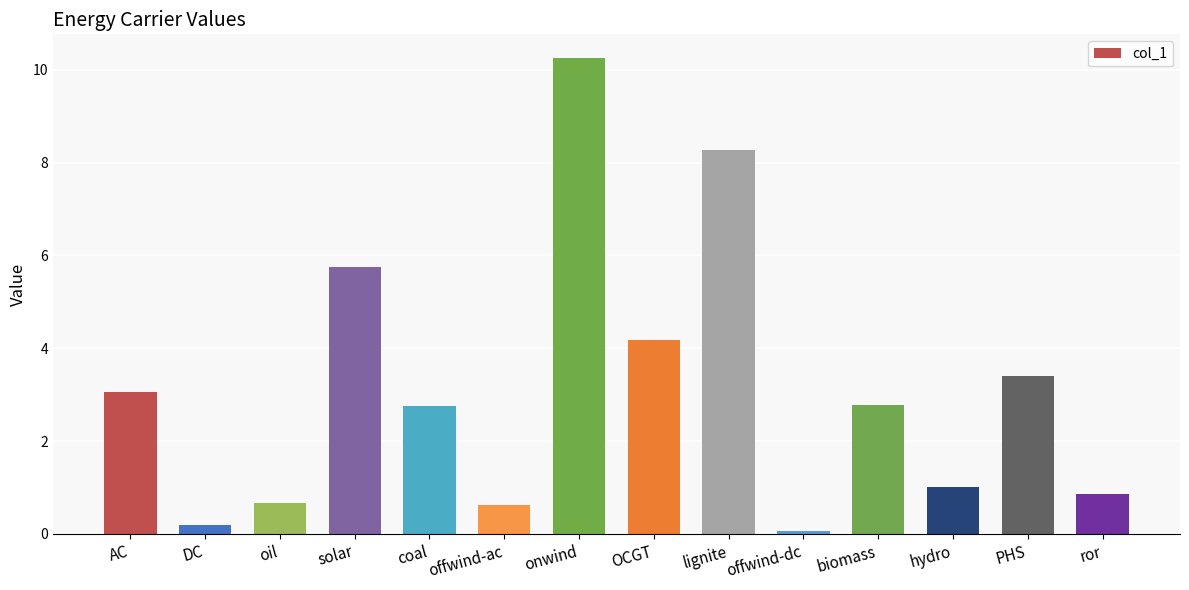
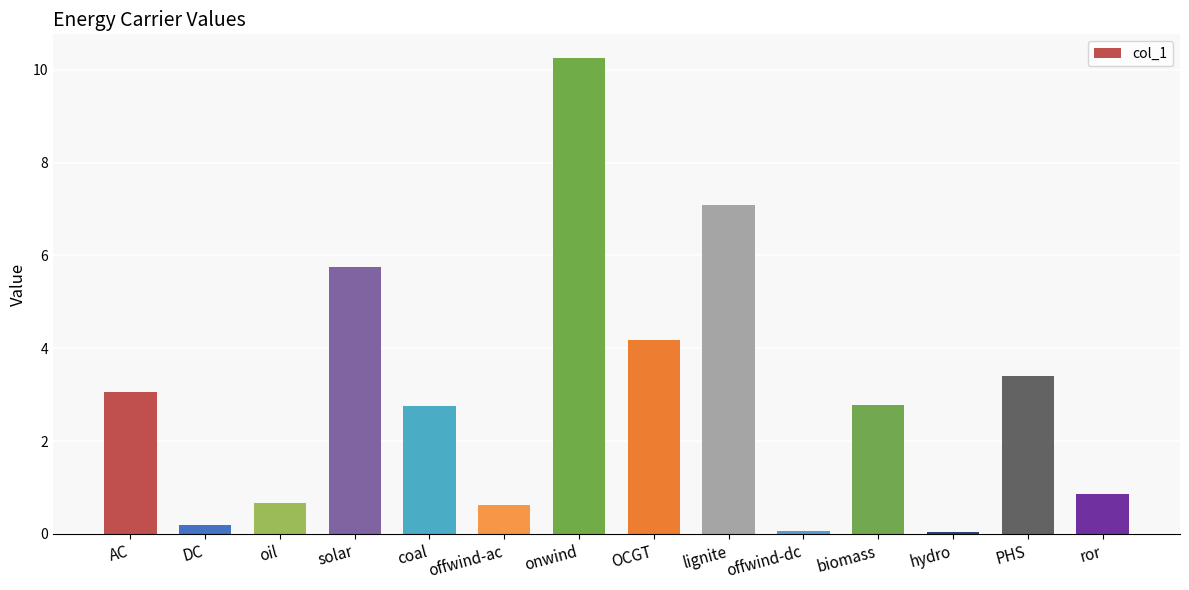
  {
    "AC": 3.1,
    "DC": 0.2,
    "oil": 0.7,
    "solar": 5.8,
    "coal": 2.8,
    "offwind-ac": 0.6,
    "onwind": 10.3,
    "OCGT": 4.2,
-   "lignite": 8.3,
+   "lignite": 7.1,
    "offwind-dc": 0.1,
    "biomass": 2.8,
-   "hydro": 1.0,
+   "hydro": 0.1,
    "PHS": 3.4,
    "ror": 0.9
  }
